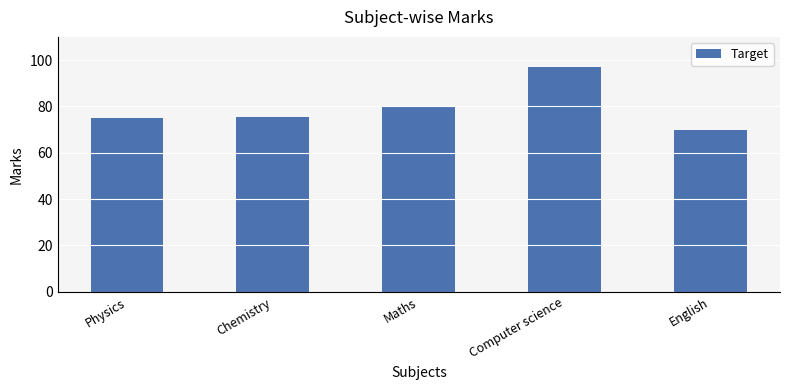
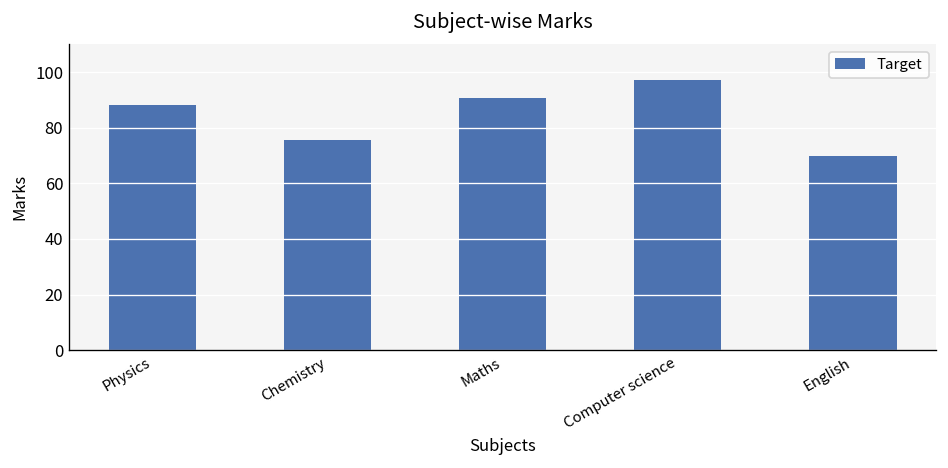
  {
-   "Physics": 75,
+   "Physics": 88,
    "Chemistry": 75,
-   "Maths": 80,
+   "Maths": 91,
    "Computer science": 97,
    "English": 70
  }
